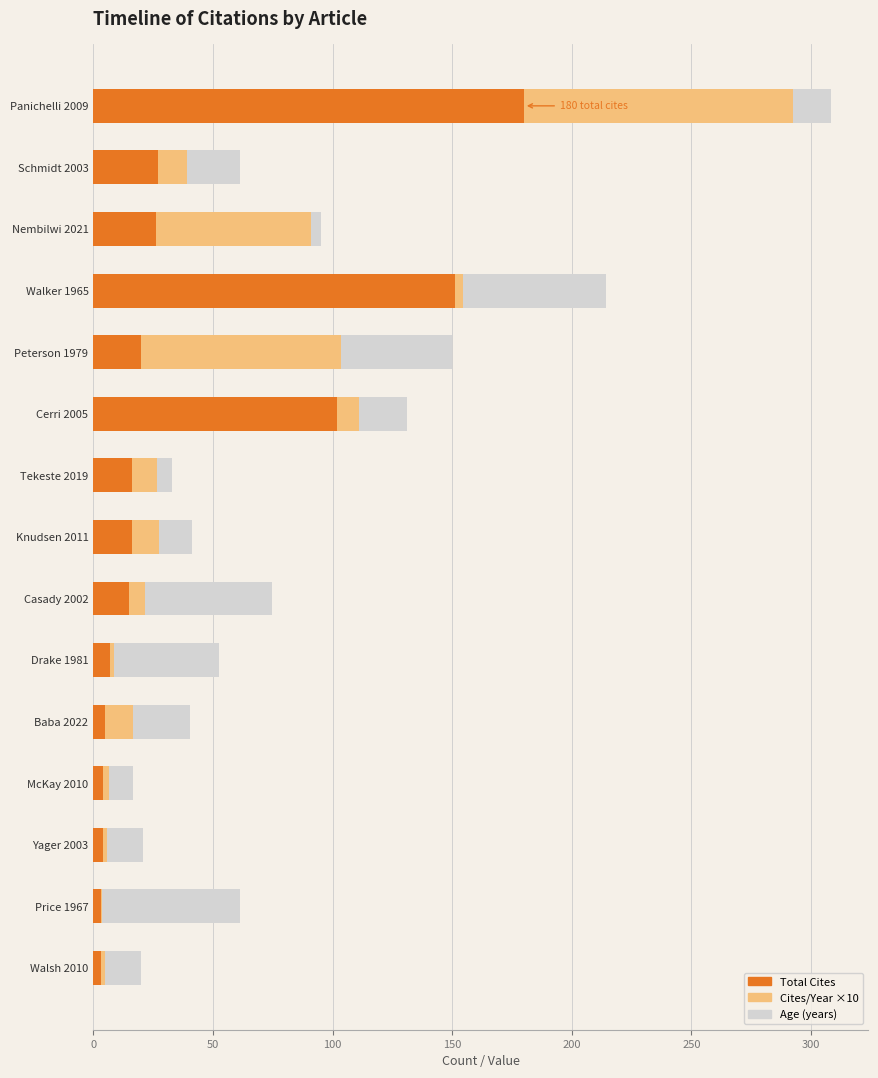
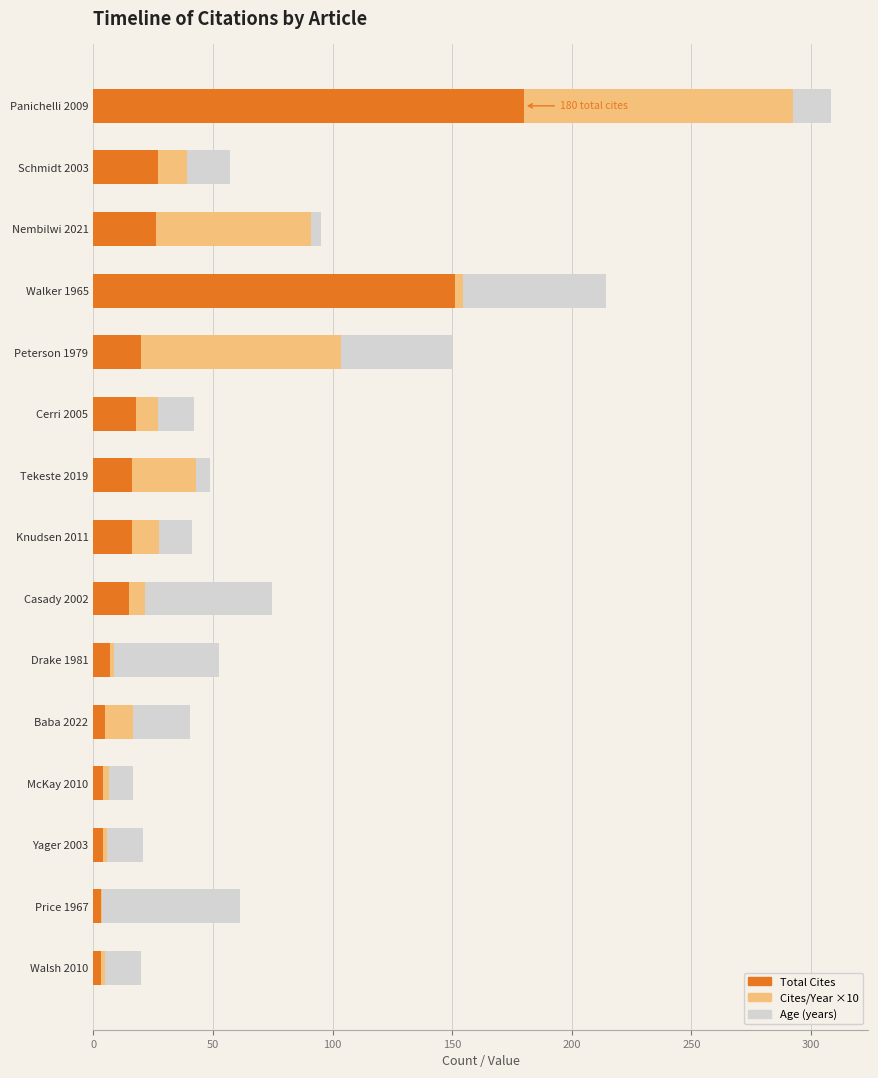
  {
    "Total Cites": {
      "Schmidt 2003": 27,
      "Nembilwi 2021": 26,
      "Walker 1965": 151,
      "Peterson 1979": 20,
-     "Cerri 2005": 102,
+     "Cerri 2005": 18,
      "Tekeste 2019": 16,
      "Knudsen 2011": 16,
      "Casady 2002": 15,
      "Drake 1981": 7,
      "Baba 2022": 5,
      "McKay 2010": 4,
      "Yager 2003": 4,
      "Price 1967": 3,
      "Walsh 2010": 3
    },
    "Cites/Year ×10": {
      "Schmidt 2003": 12,
      "Nembilwi 2021": 65,
      "Walker 1965": 3,
      "Peterson 1979": 84,
      "Cerri 2005": 9,
-     "Tekeste 2019": 11,
+     "Tekeste 2019": 27,
      "Knudsen 2011": 11,
      "Casady 2002": 7,
      "Drake 1981": 2,
      "Baba 2022": 12,
      "McKay 2010": 3,
      "Yager 2003": 2,
      "Walsh 2010": 2
    },
    "Age (years)": {
      "Panichelli 2009": 16,
-     "Schmidt 2003": 22,
+     "Schmidt 2003": 18,
      "Nembilwi 2021": 4,
      "Walker 1965": 60,
      "Peterson 1979": 46,
-     "Cerri 2005": 20,
+     "Cerri 2005": 15,
      "Tekeste 2019": 6,
      "Knudsen 2011": 14,
      "Casady 2002": 53,
      "Drake 1981": 44,
      "Baba 2022": 24,
      "McKay 2010": 10,
      "Yager 2003": 15,
      "Price 1967": 58,
      "Walsh 2010": 15
    }
  }
